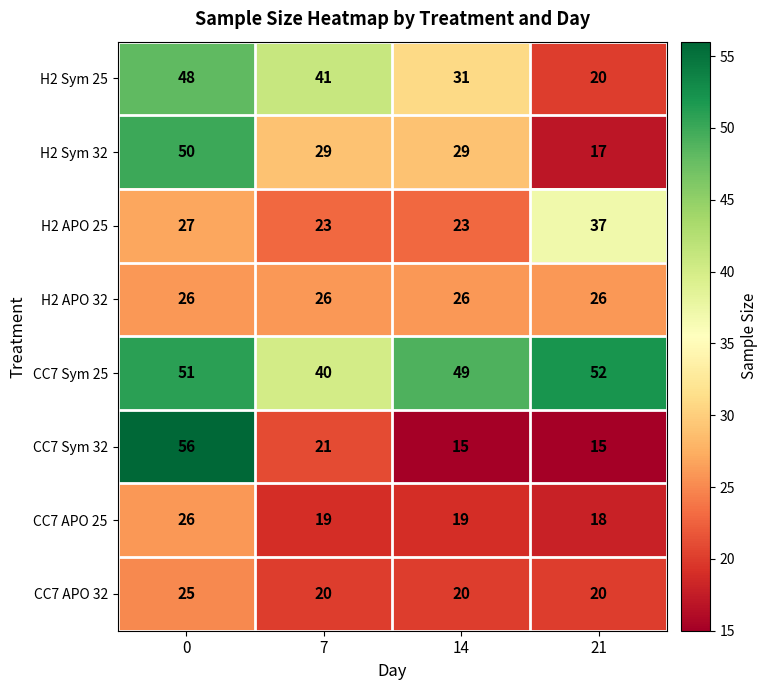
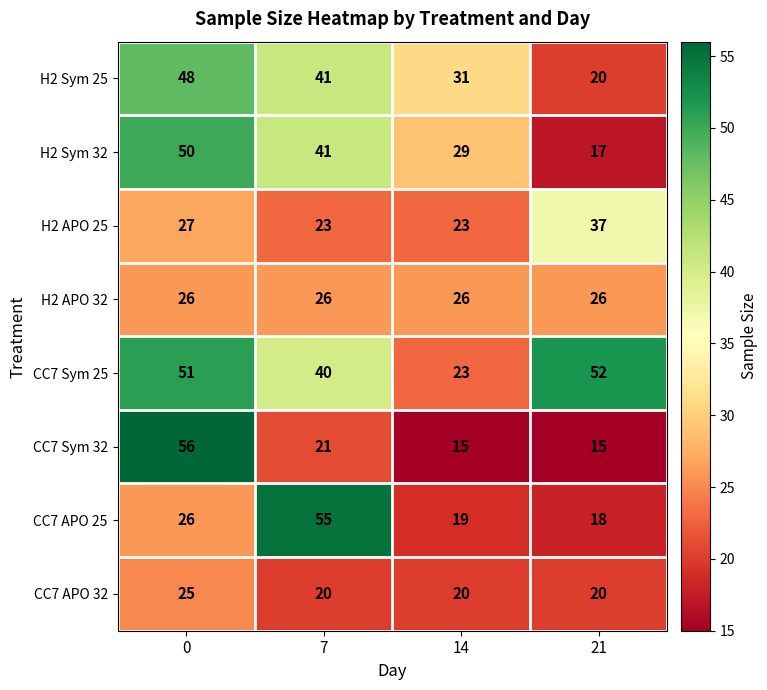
  {
    "H2 Sym 25": {
      "0": 48,
      "7": 41,
      "14": 31,
      "21": 20
    },
    "H2 Sym 32": {
      "0": 50,
-     "7": 29,
+     "7": 41,
      "14": 29,
      "21": 17
    },
    "H2 APO 25": {
      "0": 27,
      "7": 23,
      "14": 23,
      "21": 37
    },
    "H2 APO 32": {
      "0": 26,
      "7": 26,
      "14": 26,
      "21": 26
    },
    "CC7 Sym 25": {
      "0": 51,
      "7": 40,
-     "14": 49,
+     "14": 23,
      "21": 52
    },
    "CC7 Sym 32": {
      "0": 56,
      "7": 21,
      "14": 15,
      "21": 15
    },
    "CC7 APO 25": {
      "0": 26,
-     "7": 19,
+     "7": 55,
      "14": 19,
      "21": 18
    },
    "CC7 APO 32": {
      "0": 25,
      "7": 20,
      "14": 20,
      "21": 20
    }
  }
